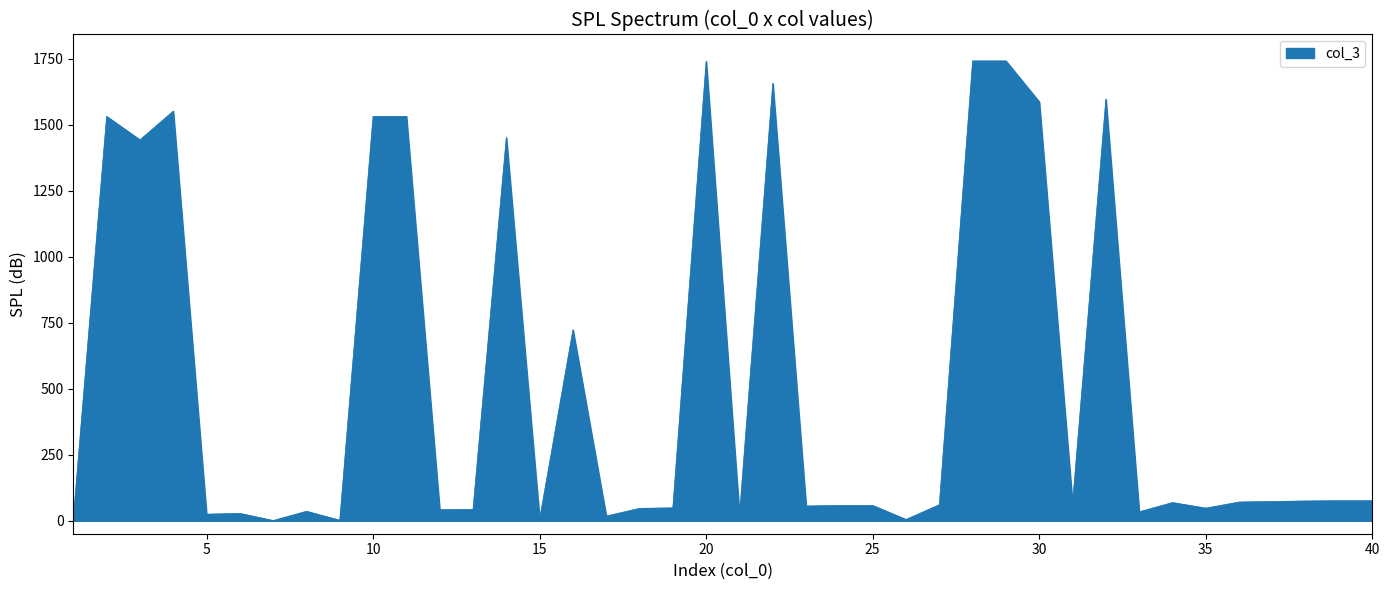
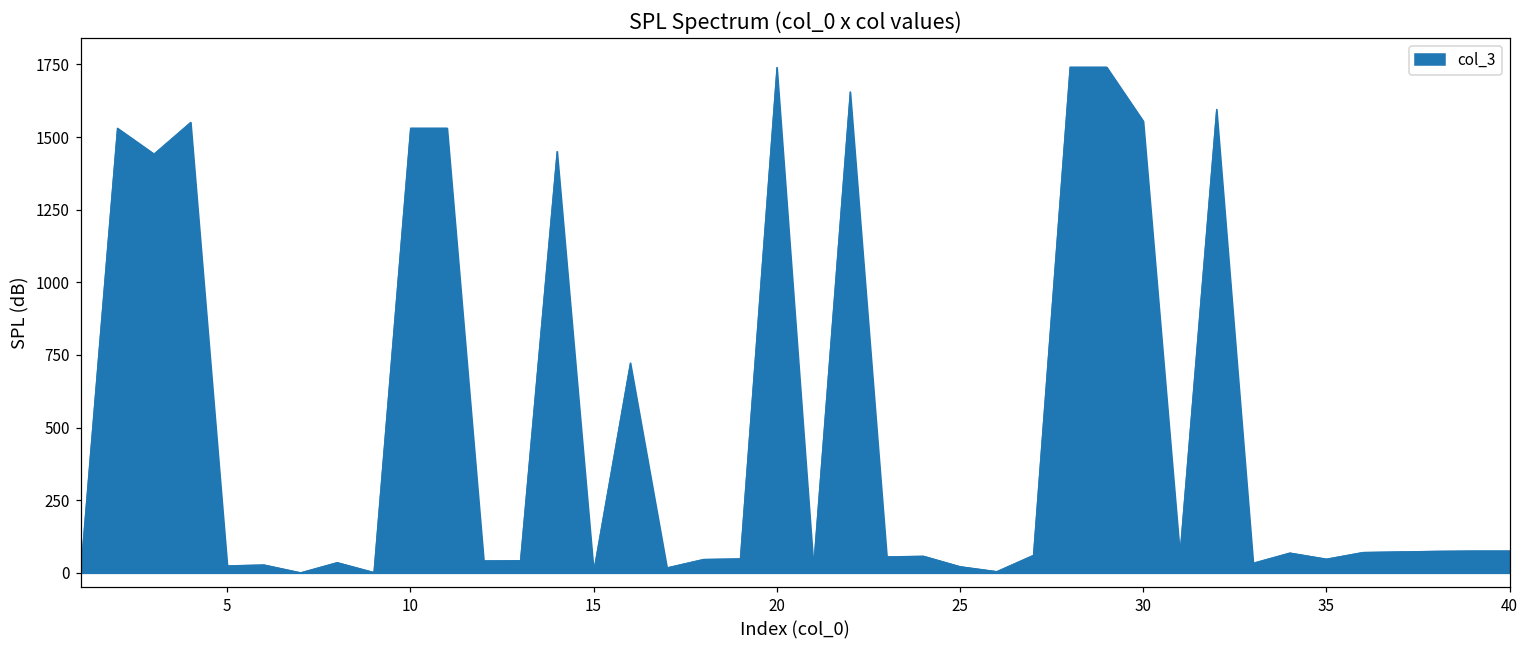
  {
    "5": 30,
    "10": 1530,
    "15": 10,
    "20": 1740,
-   "25": 60,
-   "30": 1590,
+   "25": 20,
+   "30": 1560,
    "35": 50,
    "40": 80
  }
